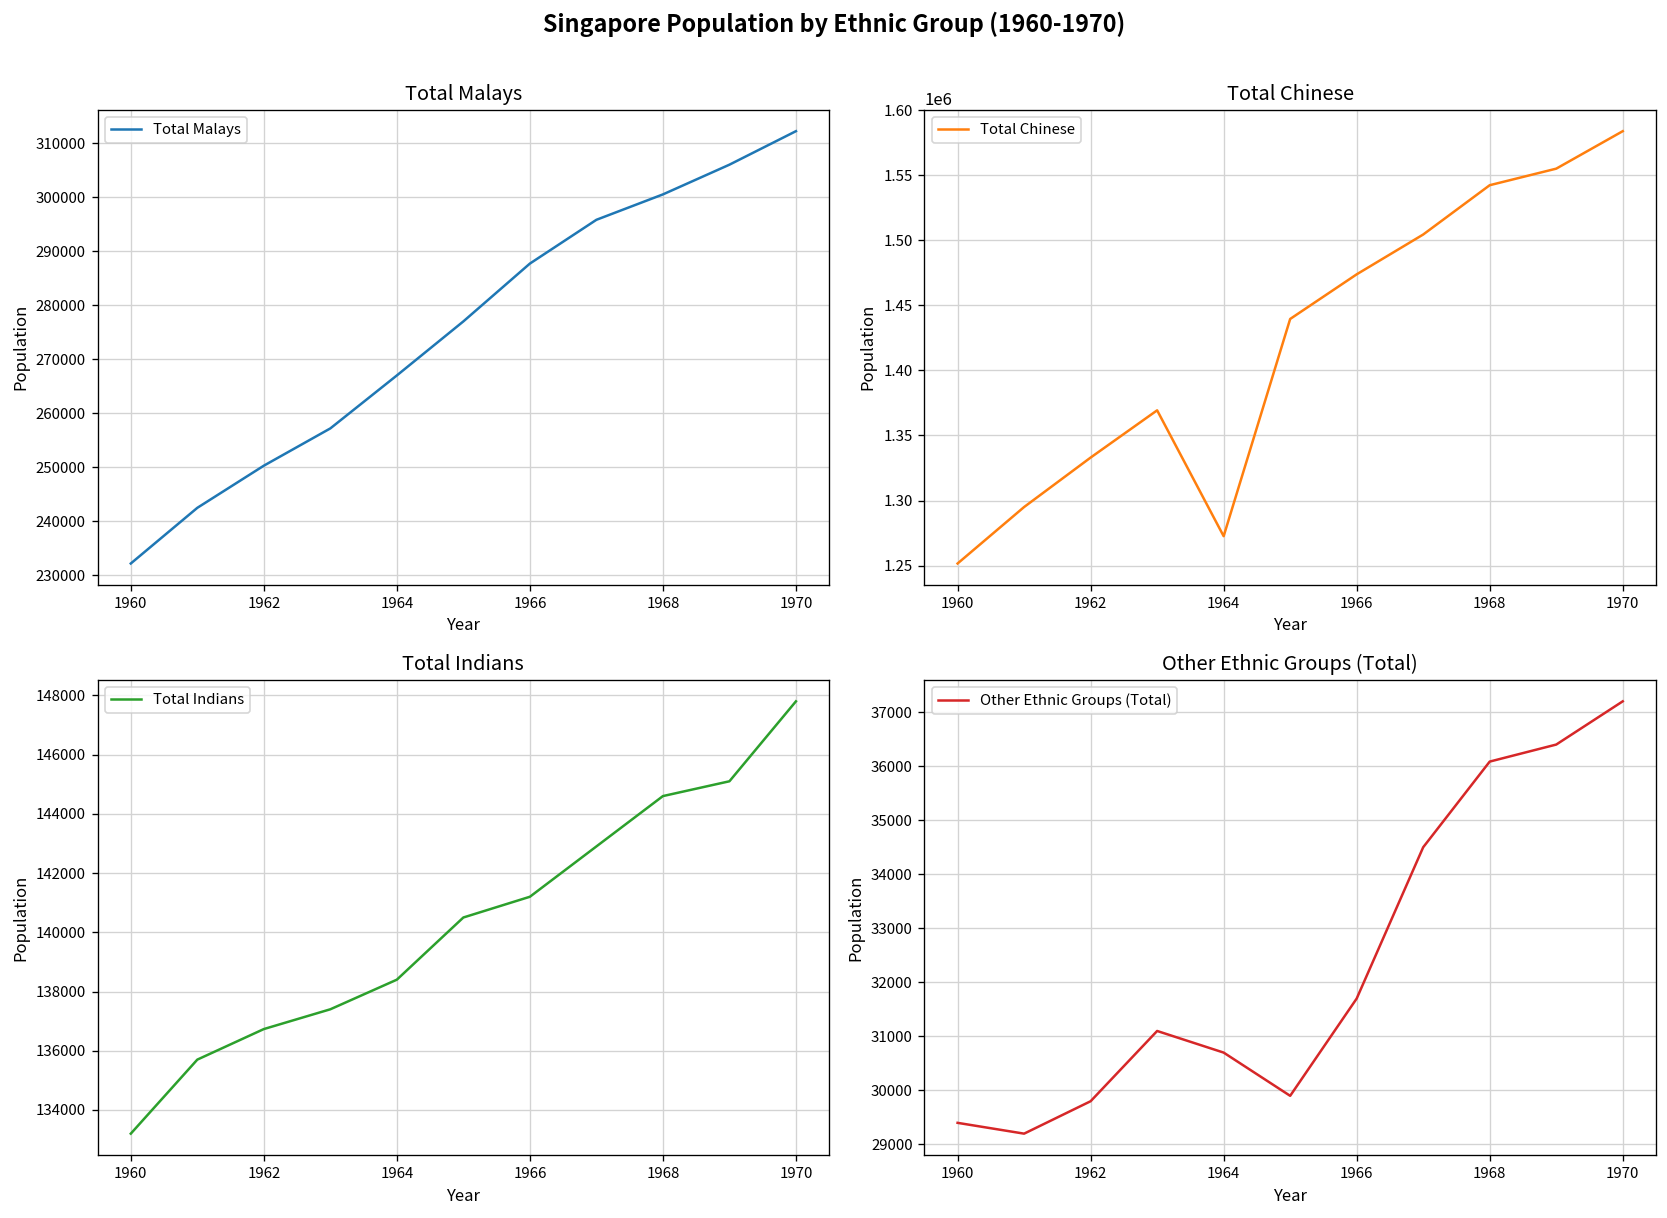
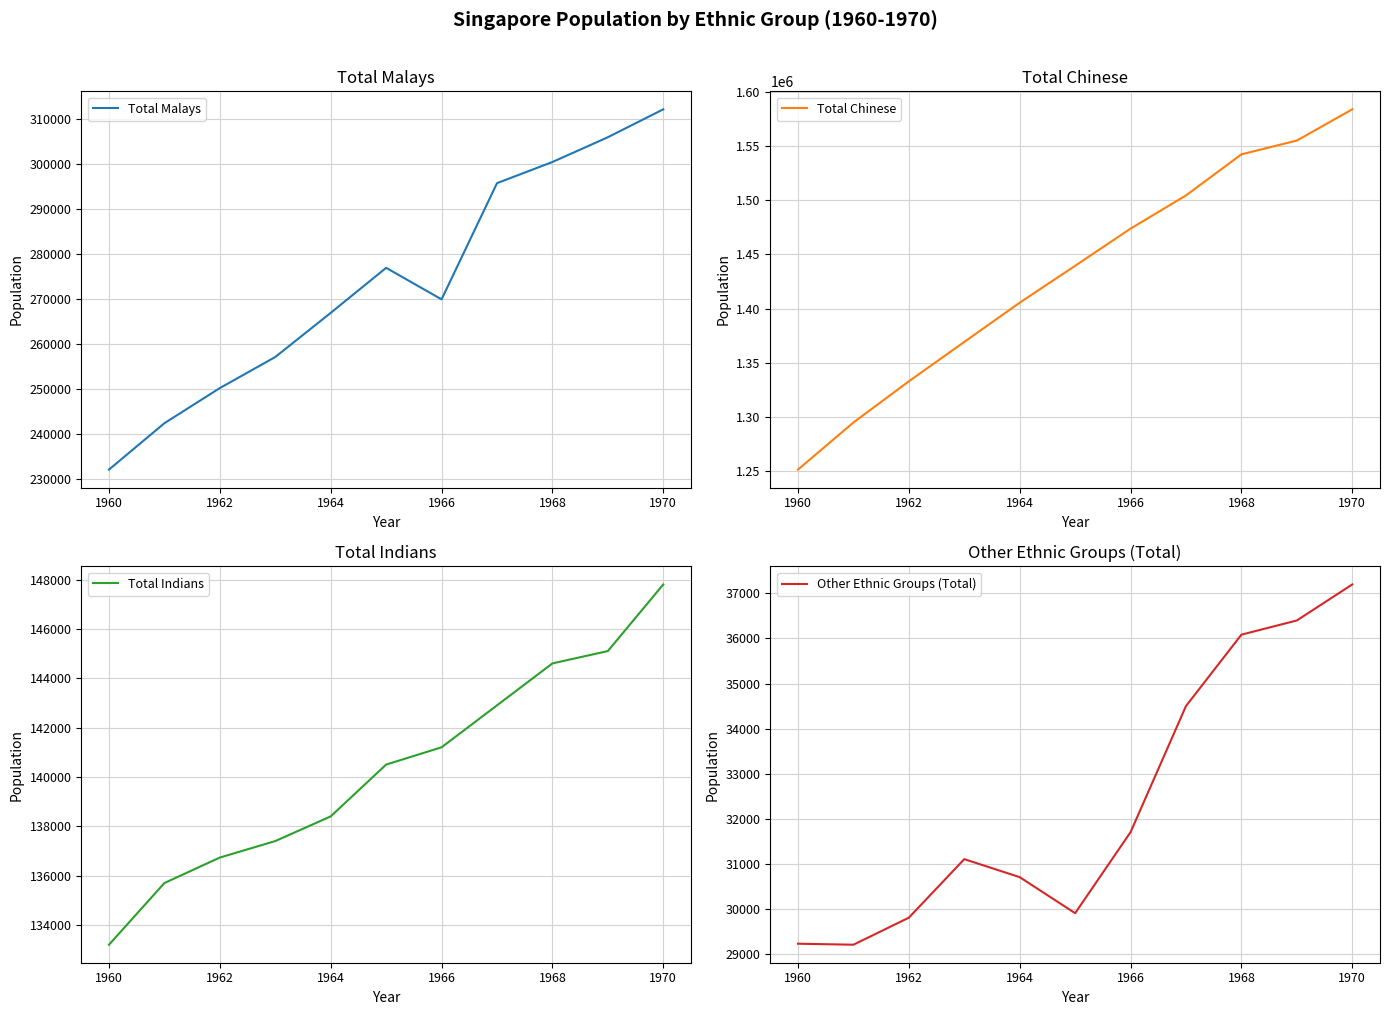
  {
    "Total Malays": {
      "1960": 232000,
      "1962": 250000,
      "1964": 267000,
-     "1966": 288000,
+     "1966": 270000,
      "1968": 301000,
      "1970": 312000
    },
    "Total Chinese": {
      "1960": 1252000,
      "1962": 1333000,
-     "1964": 1273000,
+     "1964": 1406000,
      "1966": 1474000,
      "1968": 1542000,
      "1970": 1584000
    },
    "Total Indians": {
      "1960": 133200,
      "1962": 136700,
      "1964": 138400,
      "1966": 141200,
      "1968": 144600,
      "1970": 147800
    },
    "Other Ethnic Groups (Total)": {
-     "1960": 29400,
+     "1960": 29200,
      "1962": 29800,
      "1964": 30700,
      "1966": 31700,
      "1968": 36100,
      "1970": 37200
    }
  }
